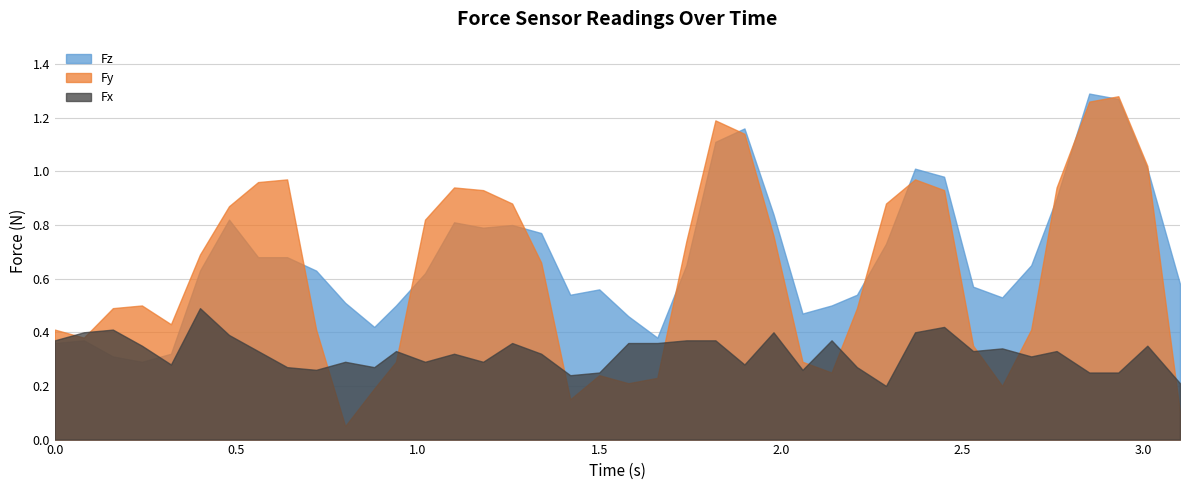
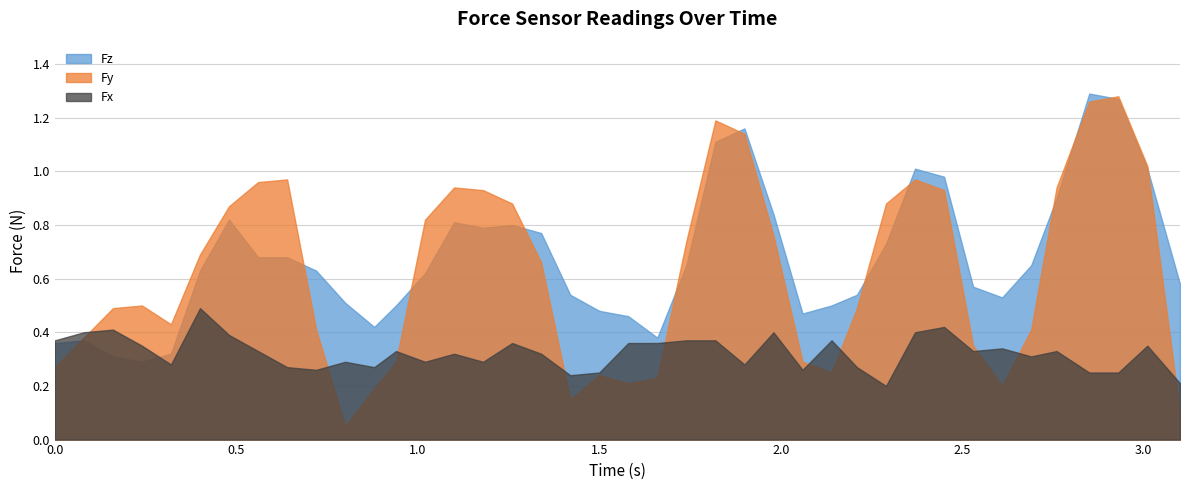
  {
    "Fz": {
      "0.0": 0.36,
-     "1.5": 0.56
+     "1.5": 0.48
    },
    "Fy": {
-     "0.0": 0.41,
+     "0.0": 0.27,
      "1.5": 0.24
    },
    "Fx": {
      "0.0": 0.37,
      "1.5": 0.25
    }
  }
